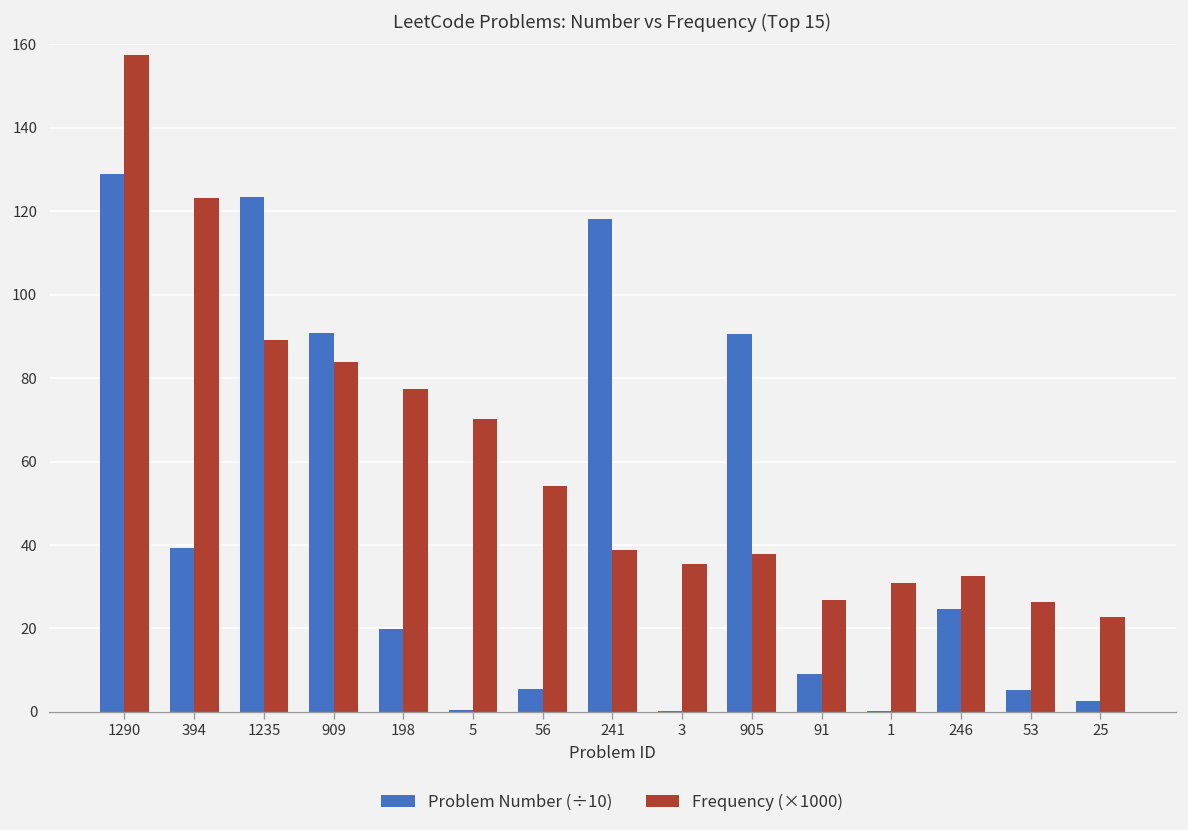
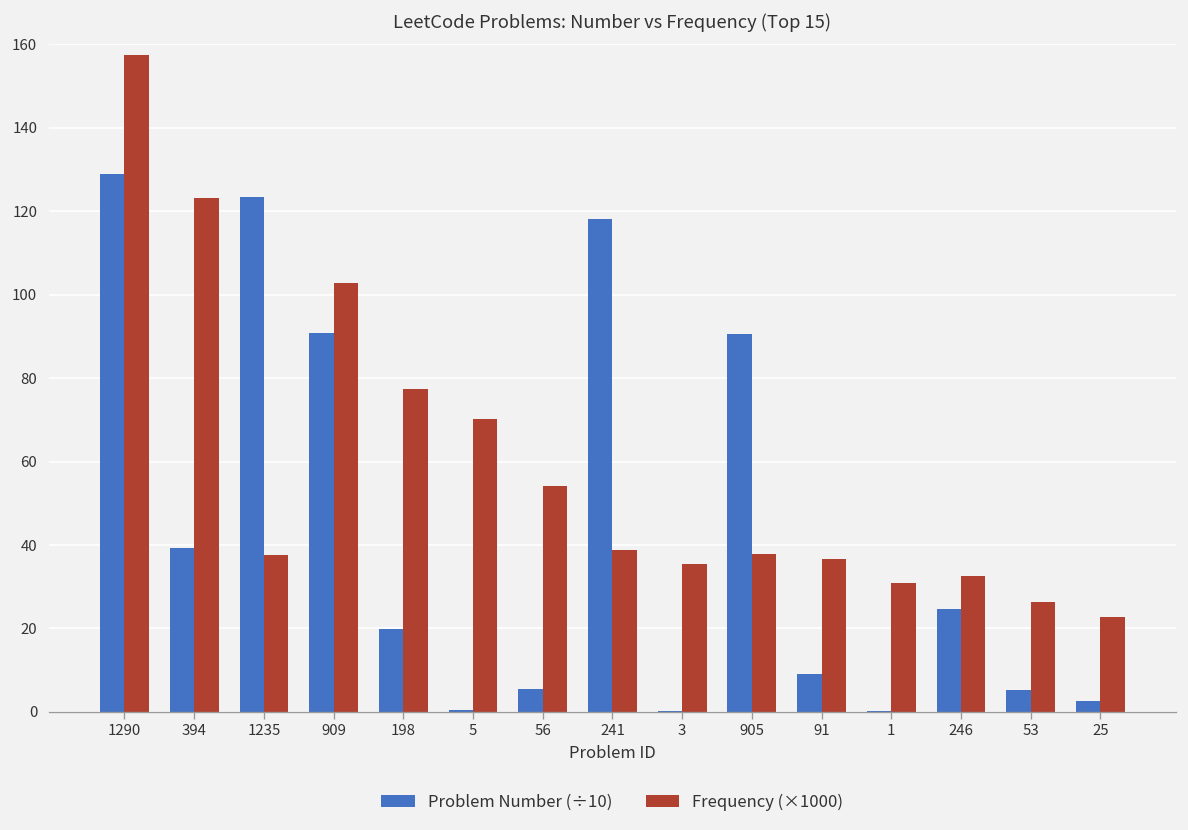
  {
    "Problem Number (÷10)": {
      "1290": 129,
      "394": 39,
      "1235": 124,
      "909": 91,
      "198": 20,
      "56": 6,
      "241": 118,
      "905": 91,
      "91": 9,
      "246": 25,
      "53": 5,
      "25": 3
    },
    "Frequency (×1000)": {
      "1290": 157,
      "394": 123,
-     "1235": 89,
-     "909": 84,
+     "1235": 38,
+     "909": 103,
      "198": 78,
      "5": 70,
      "56": 54,
      "241": 39,
      "3": 35,
      "905": 38,
-     "91": 27,
+     "91": 37,
      "1": 31,
      "246": 33,
      "53": 26,
      "25": 23
    }
  }
